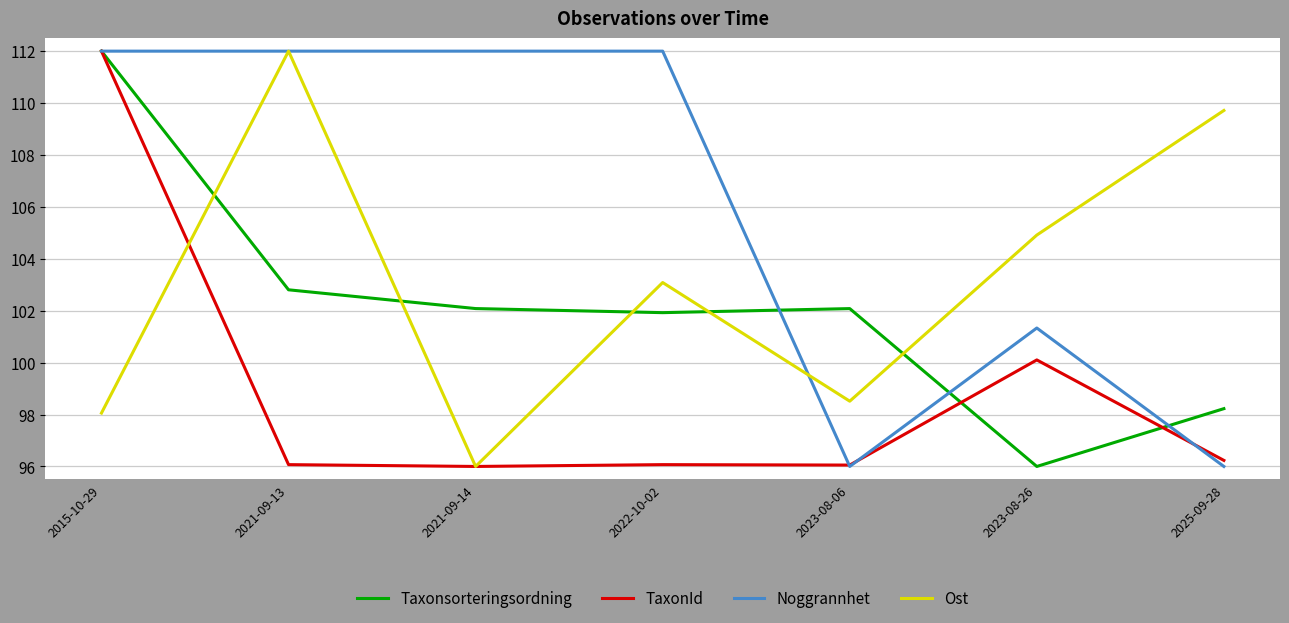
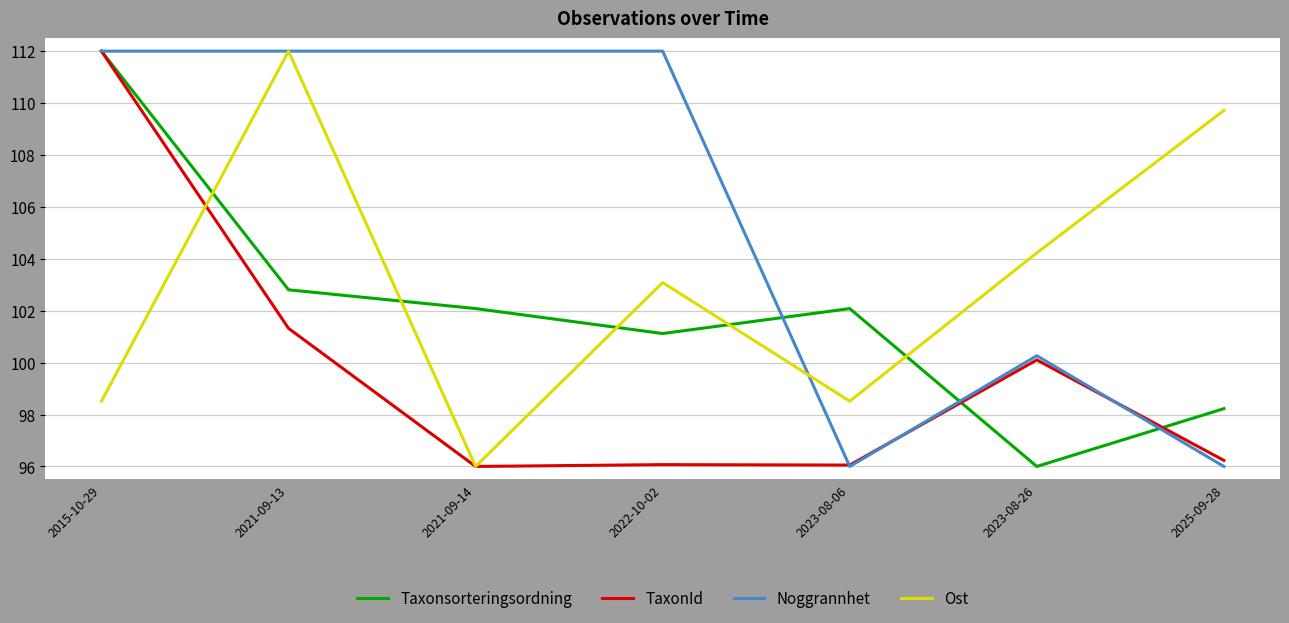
  {
    "Taxonsorteringsordning": {
      "2021-09-13": 102.8,
      "2021-09-14": 102.1,
-     "2022-10-02": 101.9,
+     "2022-10-02": 101.1,
      "2023-08-06": 102.1,
      "2023-08-26": 96.0,
      "2025-09-28": 98.2
    },
    "TaxonId": {
-     "2021-09-13": 96.1,
+     "2021-09-13": 101.3,
      "2022-10-02": 96.1,
      "2023-08-26": 100.1,
      "2025-09-28": 96.2
    },
    "Noggrannhet": {
      "2021-09-14": 112.0,
      "2022-10-02": 112.0,
-     "2023-08-26": 101.3,
+     "2023-08-26": 100.3,
      "2025-09-28": 96.0
    },
    "Ost": {
-     "2015-10-29": 98.1,
+     "2015-10-29": 98.5,
      "2022-10-02": 103.1,
      "2023-08-06": 98.5,
-     "2023-08-26": 104.9,
+     "2023-08-26": 104.2,
      "2025-09-28": 109.7
    }
  }
